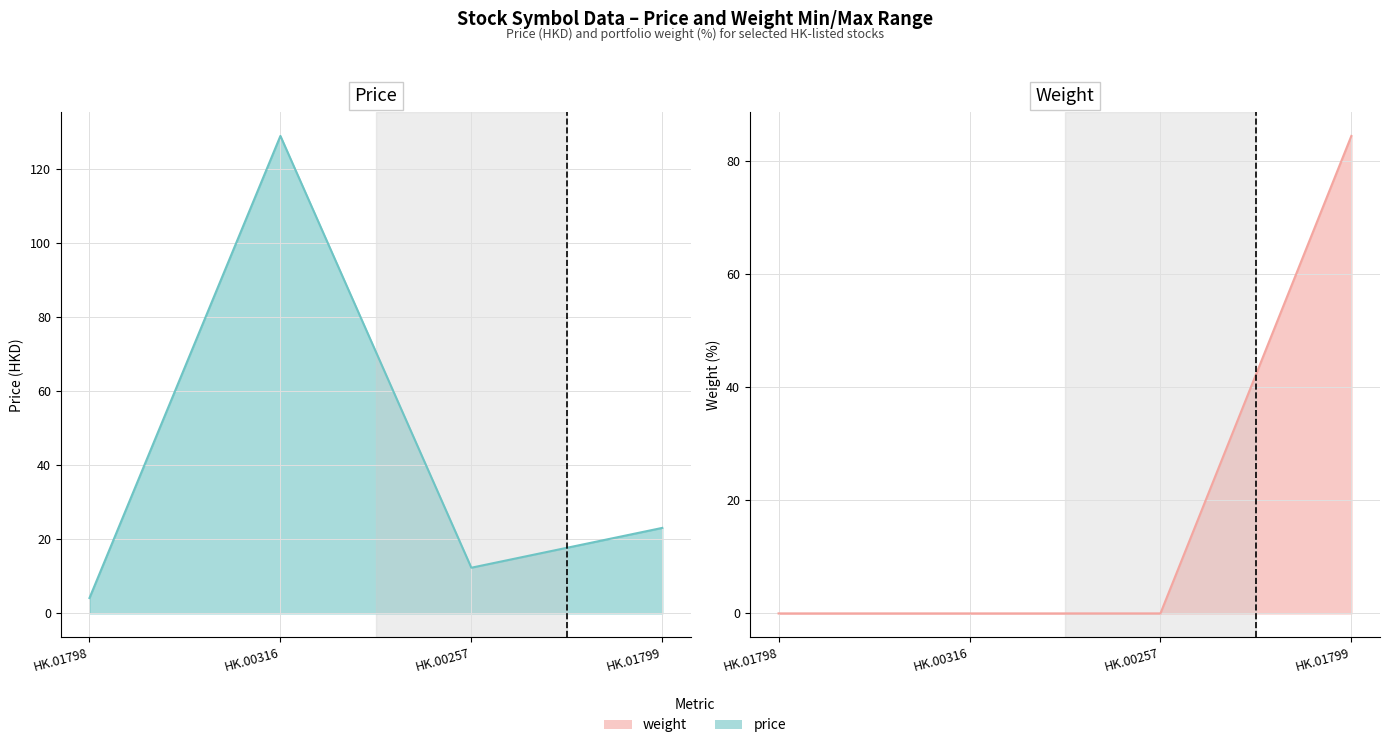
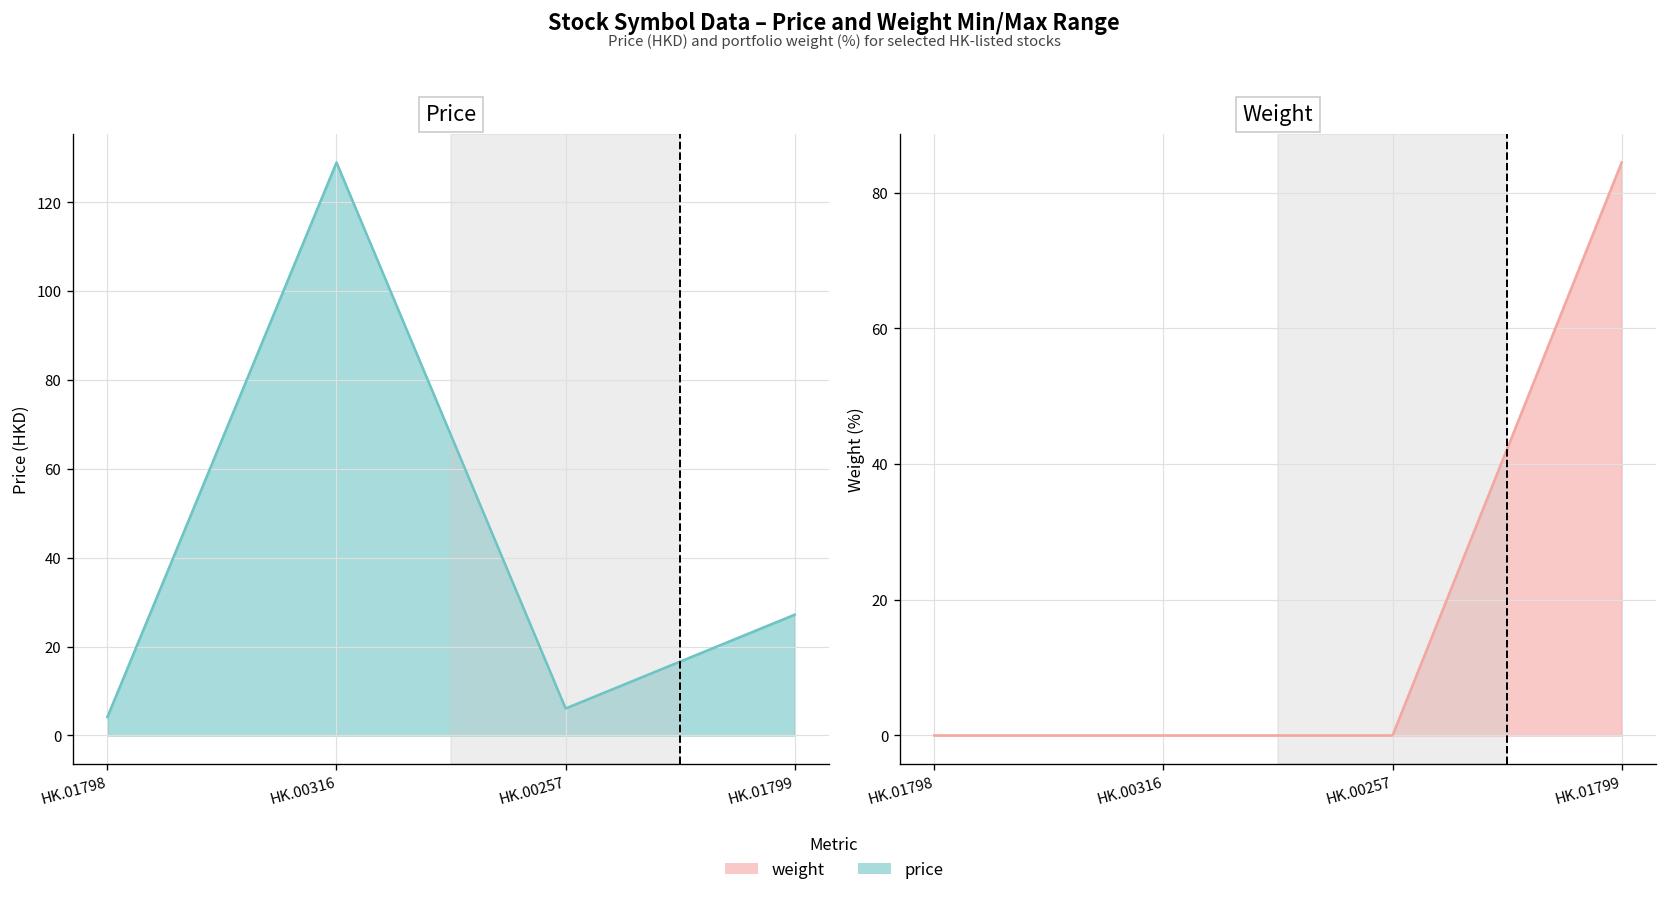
  {
    "Price": {
      "HK.01798": 4,
      "HK.00316": 129,
-     "HK.00257": 12,
-     "HK.01799": 23
+     "HK.00257": 6,
+     "HK.01799": 27
    },
    "Weight": {
      "HK.01798": 0,
      "HK.00316": 0,
      "HK.00257": 0,
      "HK.01799": 84
    }
  }
